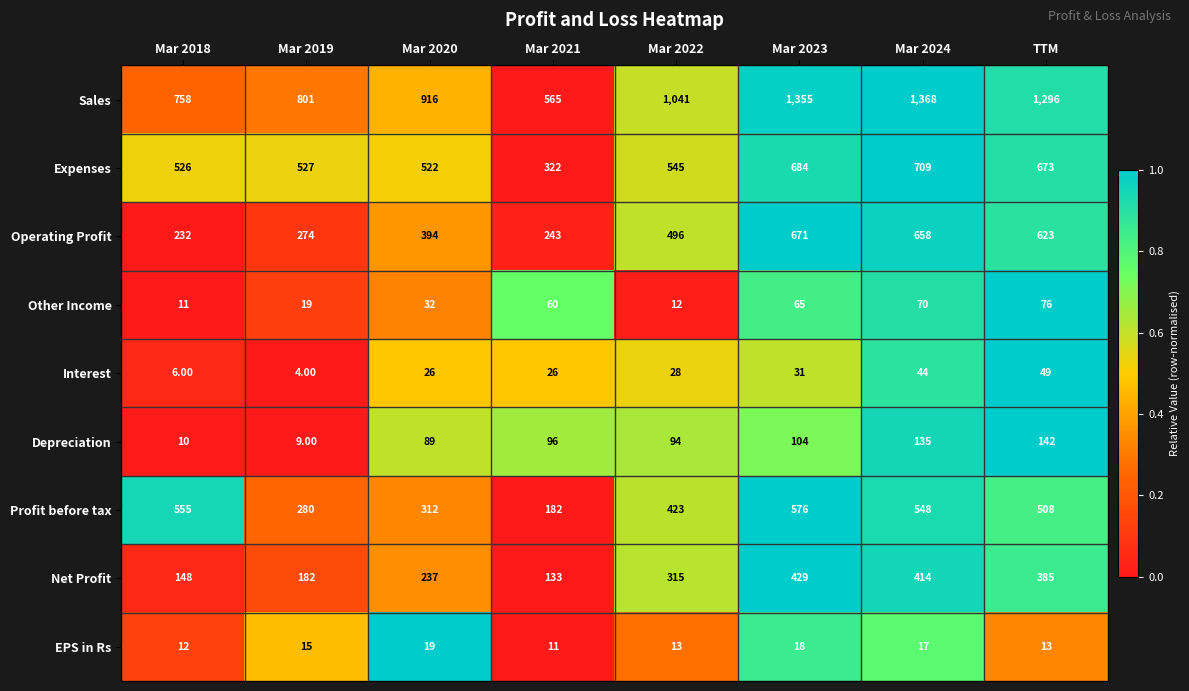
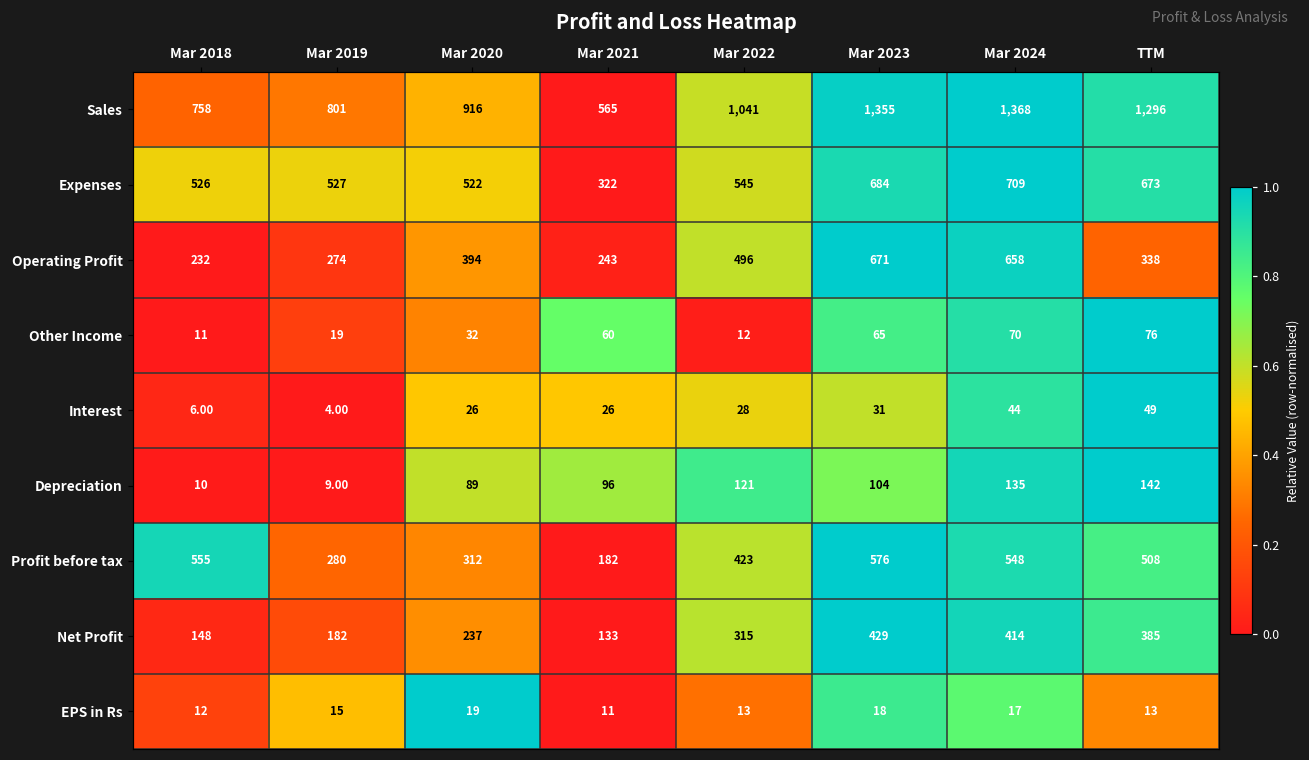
  {
    "Sales": {
      "Mar 2018": "758",
      "Mar 2019": "801",
      "Mar 2020": "916",
      "Mar 2021": "565",
      "Mar 2022": "1,041",
      "Mar 2023": "1,355",
      "Mar 2024": "1,368",
      "TTM": "1,296"
    },
    "Expenses": {
      "Mar 2018": "526",
      "Mar 2019": "527",
      "Mar 2020": "522",
      "Mar 2021": "322",
      "Mar 2022": "545",
      "Mar 2023": "684",
      "Mar 2024": "709",
      "TTM": "673"
    },
    "Operating Profit": {
      "Mar 2018": "232",
      "Mar 2019": "274",
      "Mar 2020": "394",
      "Mar 2021": "243",
      "Mar 2022": "496",
      "Mar 2023": "671",
      "Mar 2024": "658",
-     "TTM": "623"
+     "TTM": "338"
    },
    "Other Income": {
      "Mar 2018": "11",
      "Mar 2019": "19",
      "Mar 2020": "32",
      "Mar 2021": "60",
      "Mar 2022": "12",
      "Mar 2023": "65",
      "Mar 2024": "70",
      "TTM": "76"
    },
    "Interest": {
      "Mar 2018": "6.00",
      "Mar 2019": "4.00",
      "Mar 2020": "26",
      "Mar 2021": "26",
      "Mar 2022": "28",
      "Mar 2023": "31",
      "Mar 2024": "44",
      "TTM": "49"
    },
    "Depreciation": {
      "Mar 2018": "10",
      "Mar 2019": "9.00",
      "Mar 2020": "89",
      "Mar 2021": "96",
-     "Mar 2022": "94",
+     "Mar 2022": "121",
      "Mar 2023": "104",
      "Mar 2024": "135",
      "TTM": "142"
    },
    "Profit before tax": {
      "Mar 2018": "555",
      "Mar 2019": "280",
      "Mar 2020": "312",
      "Mar 2021": "182",
      "Mar 2022": "423",
      "Mar 2023": "576",
      "Mar 2024": "548",
      "TTM": "508"
    },
    "Net Profit": {
      "Mar 2018": "148",
      "Mar 2019": "182",
      "Mar 2020": "237",
      "Mar 2021": "133",
      "Mar 2022": "315",
      "Mar 2023": "429",
      "Mar 2024": "414",
      "TTM": "385"
    },
    "EPS in Rs": {
      "Mar 2018": "12",
      "Mar 2019": "15",
      "Mar 2020": "19",
      "Mar 2021": "11",
      "Mar 2022": "13",
      "Mar 2023": "18",
      "Mar 2024": "17",
      "TTM": "13"
    }
  }
